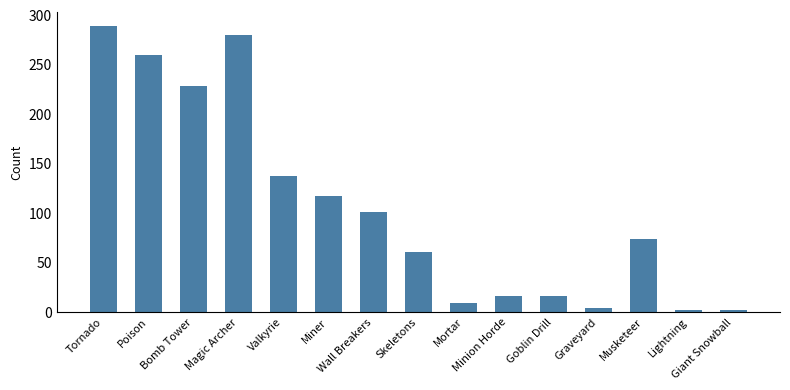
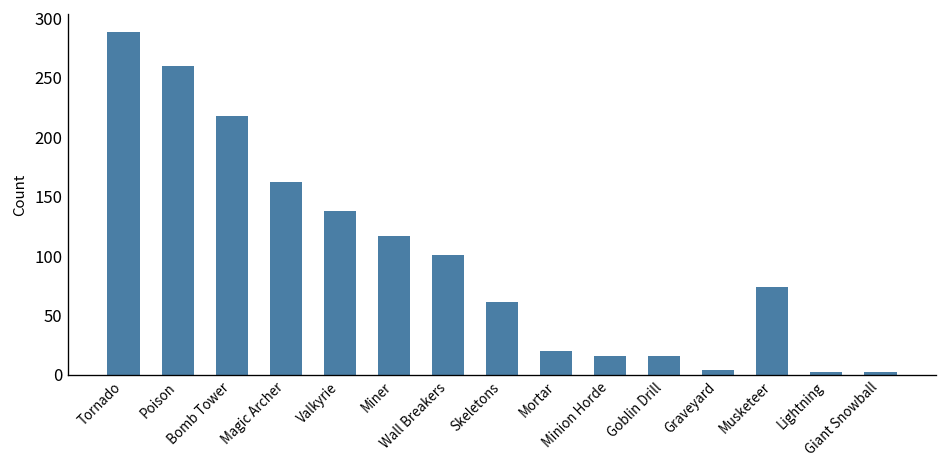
  {
    "Tornado": 290,
    "Poison": 260,
-   "Bomb Tower": 230,
-   "Magic Archer": 280,
+   "Bomb Tower": 220,
+   "Magic Archer": 160,
    "Valkyrie": 140,
    "Miner": 120,
    "Wall Breakers": 100,
    "Skeletons": 60,
-   "Mortar": 10,
+   "Mortar": 20,
    "Minion Horde": 20,
    "Goblin Drill": 20,
    "Graveyard": 0,
    "Musketeer": 70
  }
